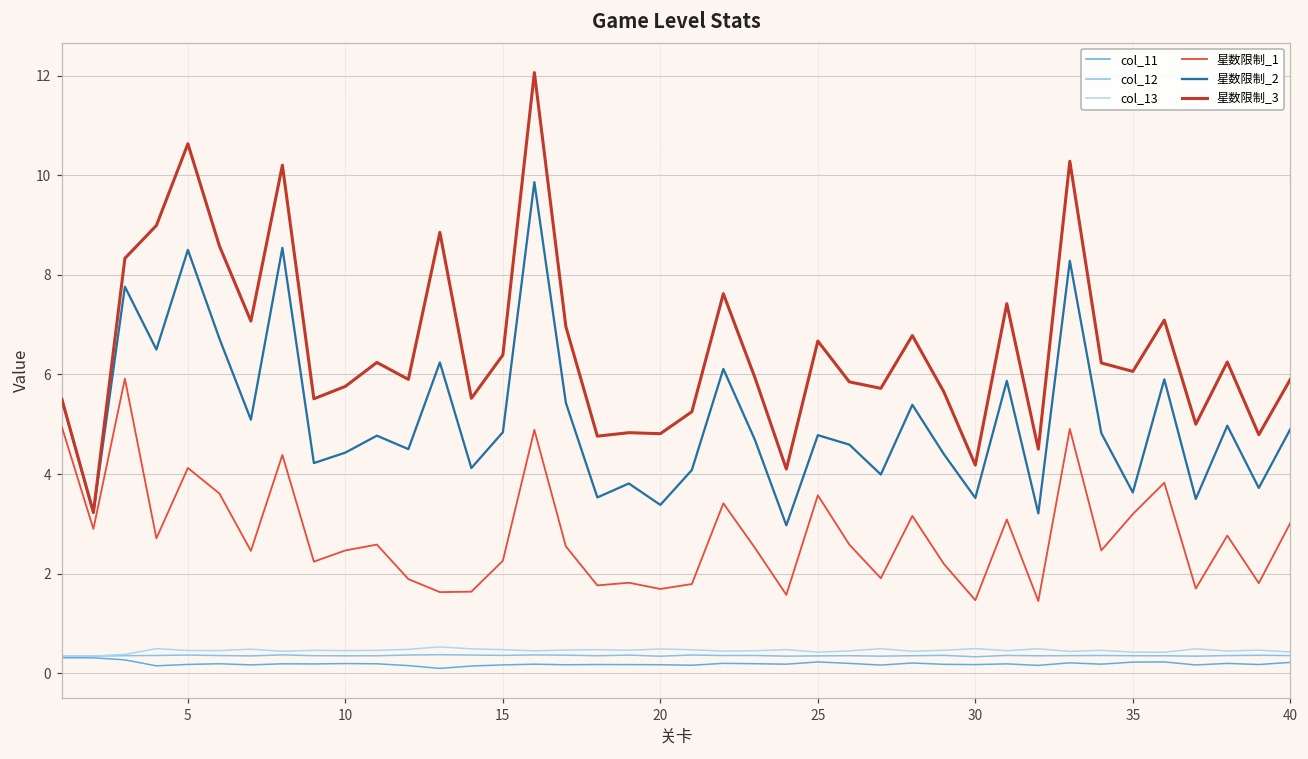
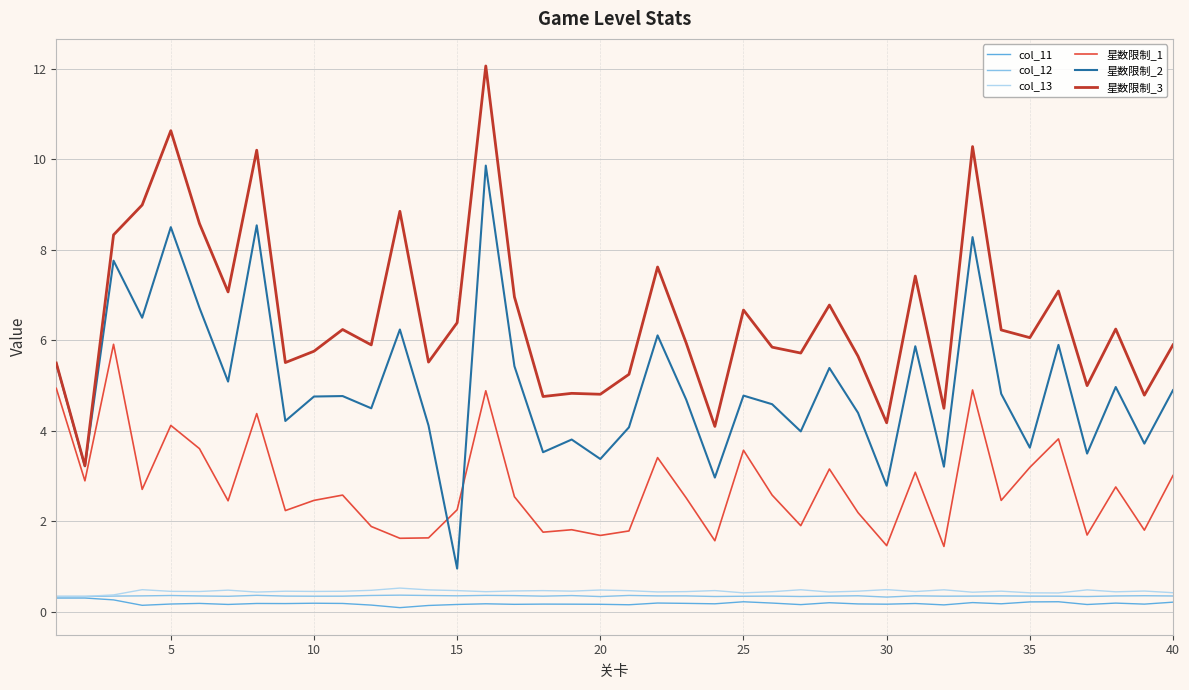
  {
    "星数限制_2": {
      "5": 8.5,
-     "10": 4.4,
-     "15": 4.8,
+     "10": 4.8,
+     "15": 1.0,
      "20": 3.4,
      "25": 4.8,
-     "30": 3.5,
+     "30": 2.8,
      "35": 3.6,
      "40": 4.9
    }
  }
